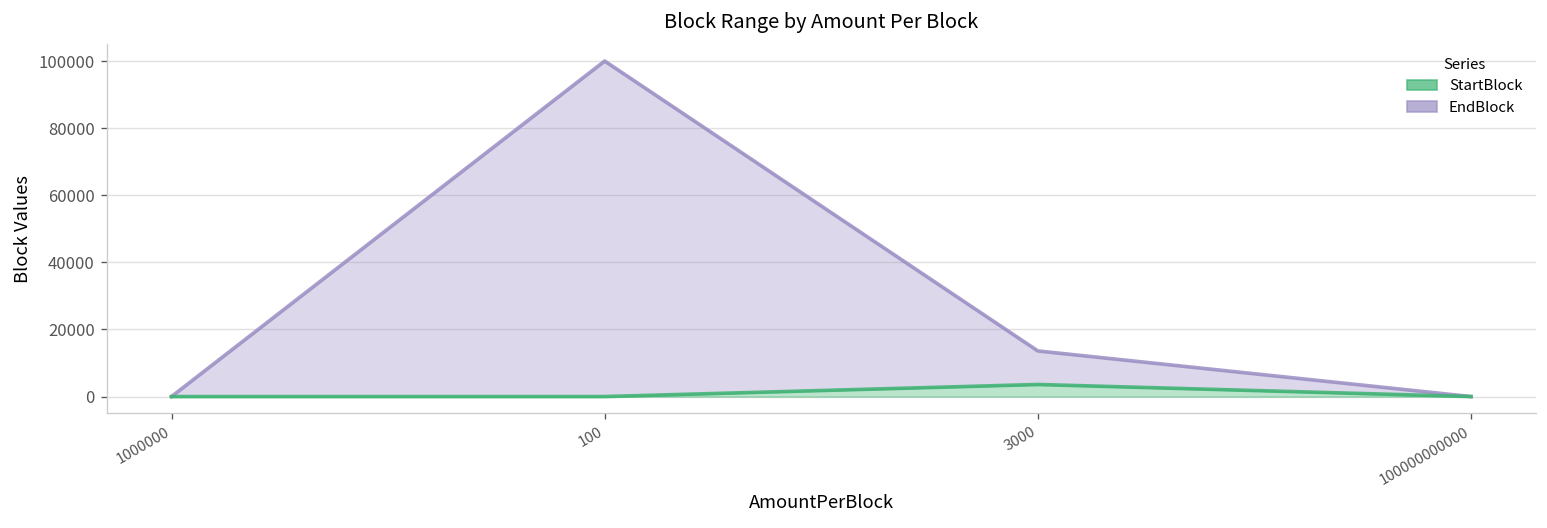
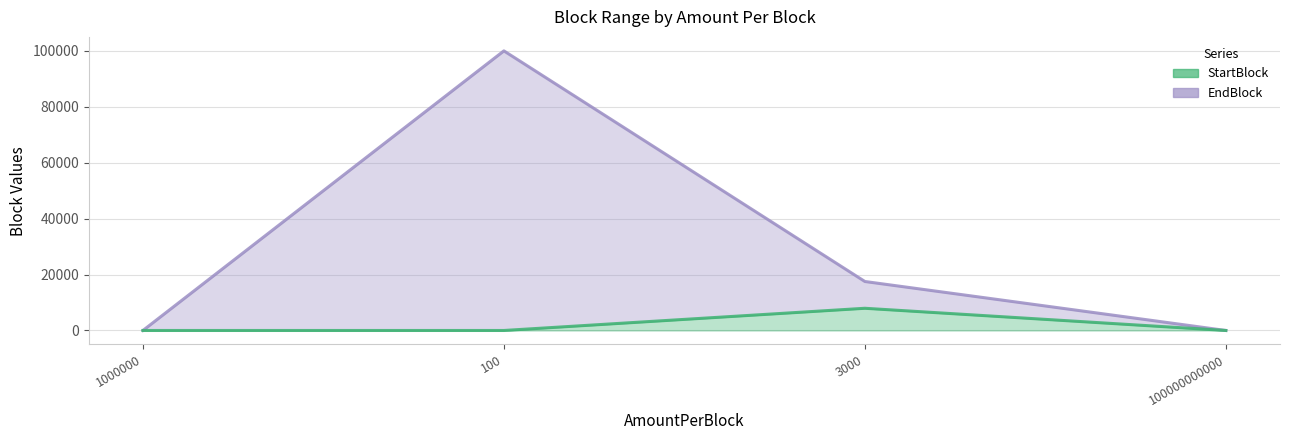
  {
    "EndBlock": {
      "100": 100000,
-     "3000": 14000
+     "3000": 18000
    },
    "StartBlock": {
      "100": 0,
-     "3000": 4000
+     "3000": 8000
    }
  }
